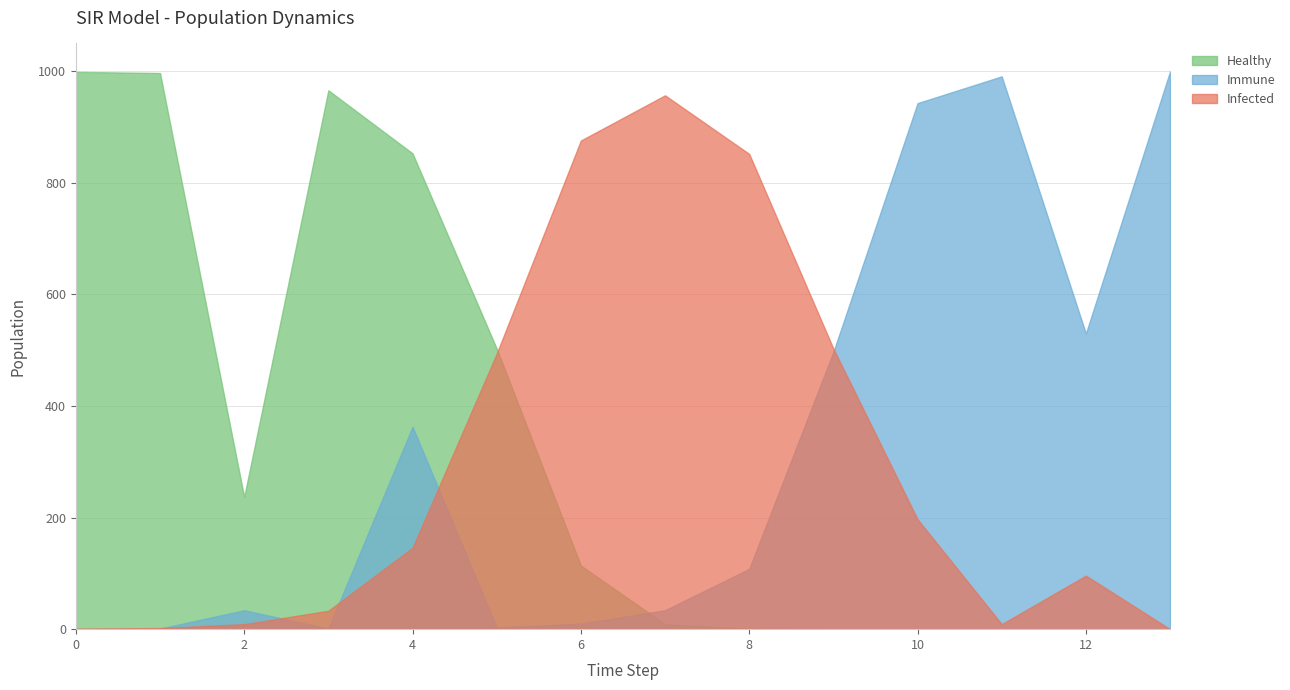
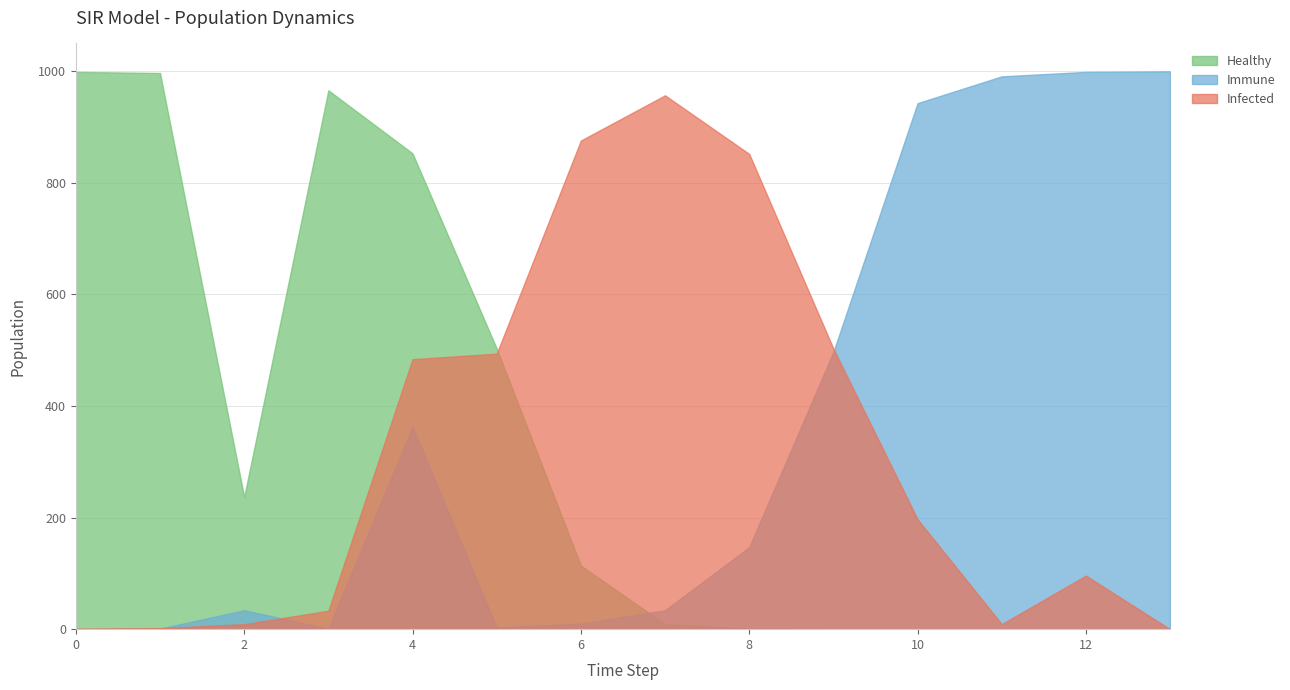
  {
    "Healthy": {
      "0": 1000,
      "2": 240,
      "4": 850,
      "6": 110,
      "10": 0,
      "12": 0
    },
    "Immune": {
      "2": 30,
      "4": 360,
      "6": 10,
-     "8": 110,
+     "8": 150,
      "10": 940,
-     "12": 530
+     "12": 1000
    },
    "Infected": {
      "2": 10,
-     "4": 150,
+     "4": 480,
      "6": 880,
      "8": 850,
      "10": 200,
      "12": 100
    }
  }
